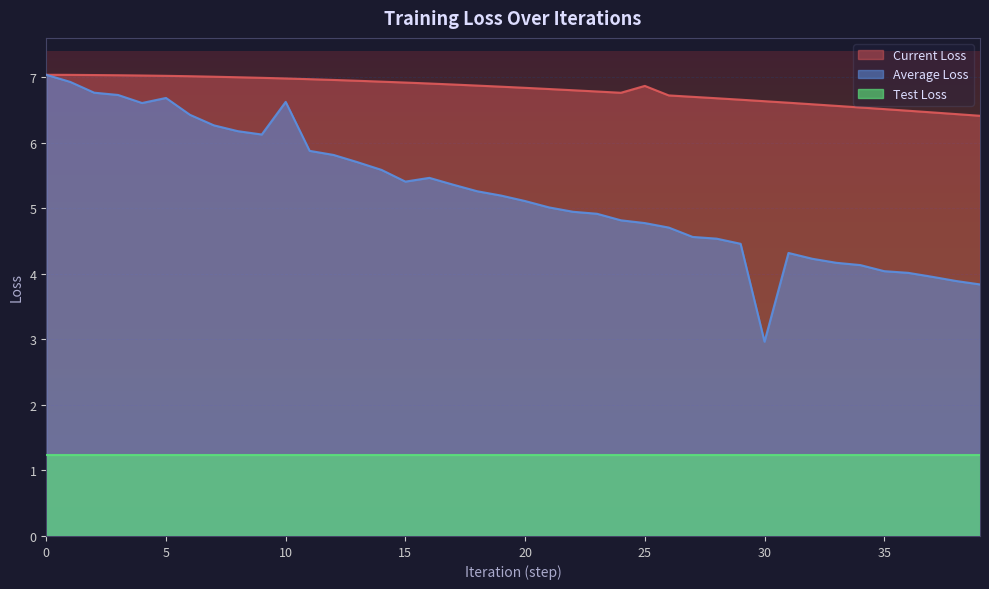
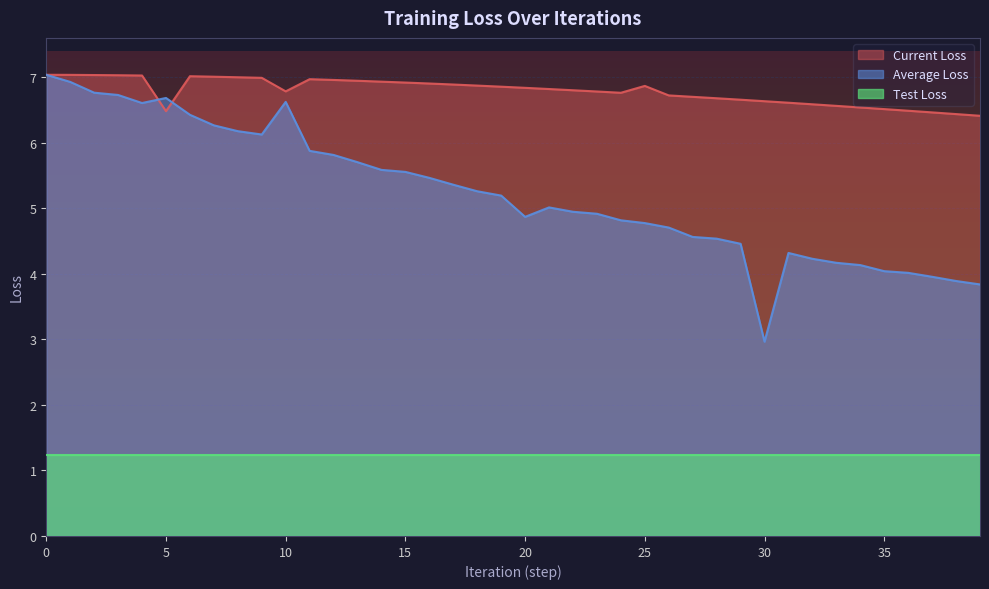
  {
    "Current Loss": {
-     "5": 7.0,
-     "10": 7.0,
+     "5": 6.5,
+     "10": 6.8,
      "15": 6.9,
      "20": 6.8,
      "25": 6.9,
      "30": 6.6,
      "35": 6.5
    },
    "Average Loss": {
      "5": 6.7,
      "10": 6.6,
-     "15": 5.4,
-     "20": 5.1,
+     "15": 5.6,
+     "20": 4.9,
      "25": 4.8,
      "30": 3.0,
      "35": 4.0
    },
    "Test Loss": {
      "0": 1.2,
      "5": 1.2,
      "10": 1.2,
      "15": 1.2,
      "20": 1.2,
      "25": 1.2,
      "30": 1.2,
      "35": 1.2
    }
  }
